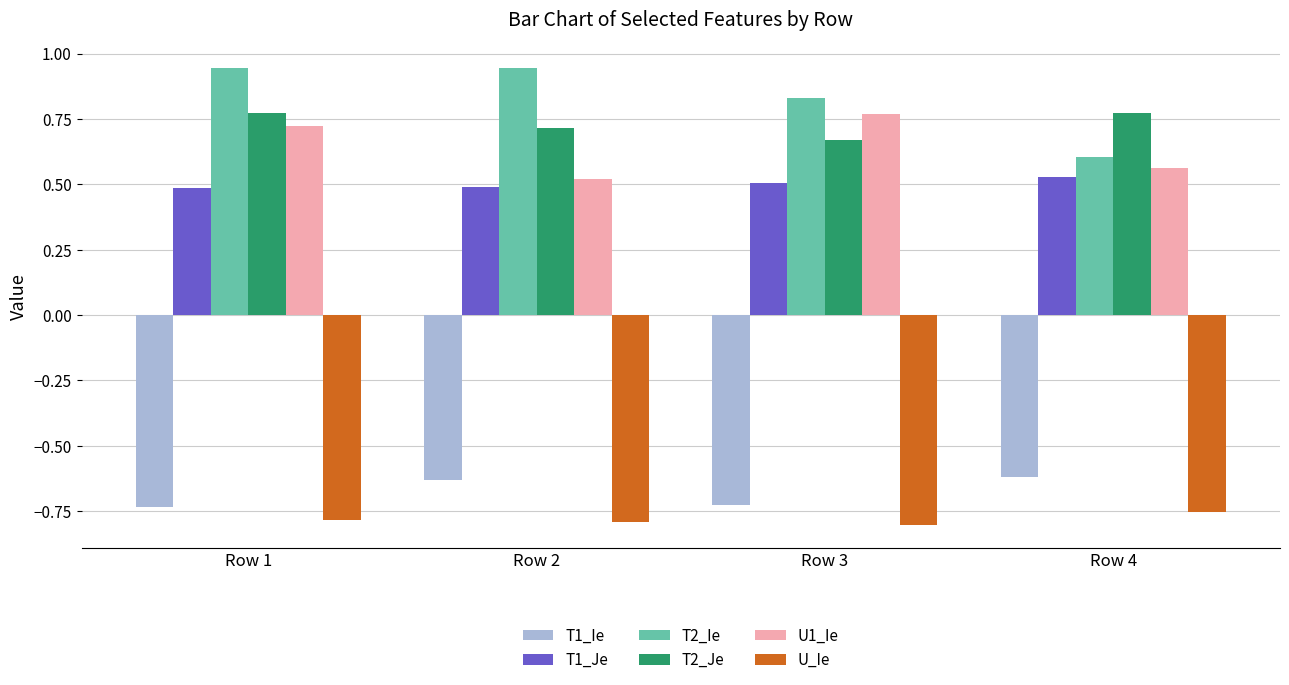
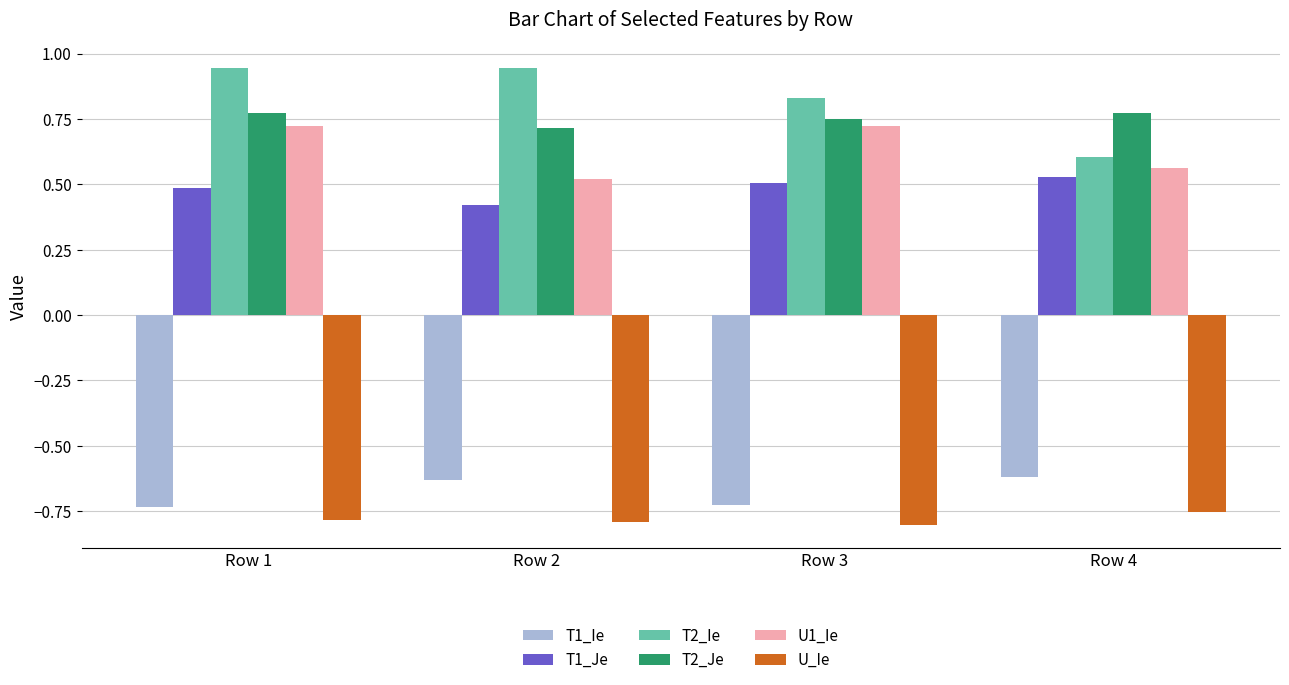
  {
    "T1_Ie": {
      "Row 1": -0.73,
      "Row 2": -0.63,
      "Row 3": -0.72,
      "Row 4": -0.62
    },
    "T1_Je": {
      "Row 1": 0.49,
-     "Row 2": 0.49,
+     "Row 2": 0.42,
      "Row 3": 0.50,
      "Row 4": 0.53
    },
    "T2_Ie": {
      "Row 1": 0.94,
      "Row 2": 0.94,
      "Row 3": 0.83,
      "Row 4": 0.60
    },
    "T2_Je": {
      "Row 1": 0.77,
      "Row 2": 0.71,
-     "Row 3": 0.67,
+     "Row 3": 0.75,
      "Row 4": 0.77
    },
    "U1_Ie": {
      "Row 1": 0.72,
      "Row 2": 0.52,
-     "Row 3": 0.77,
+     "Row 3": 0.72,
      "Row 4": 0.56
    },
    "U_Ie": {
      "Row 1": -0.78,
      "Row 2": -0.79,
      "Row 3": -0.80,
      "Row 4": -0.75
    }
  }
